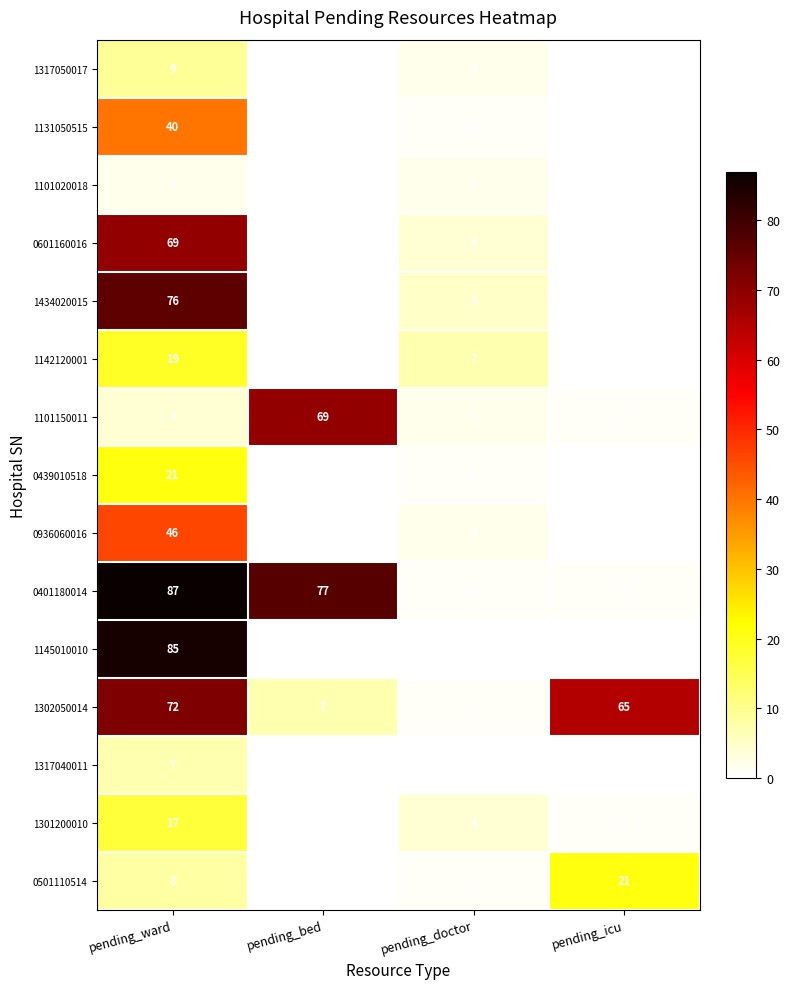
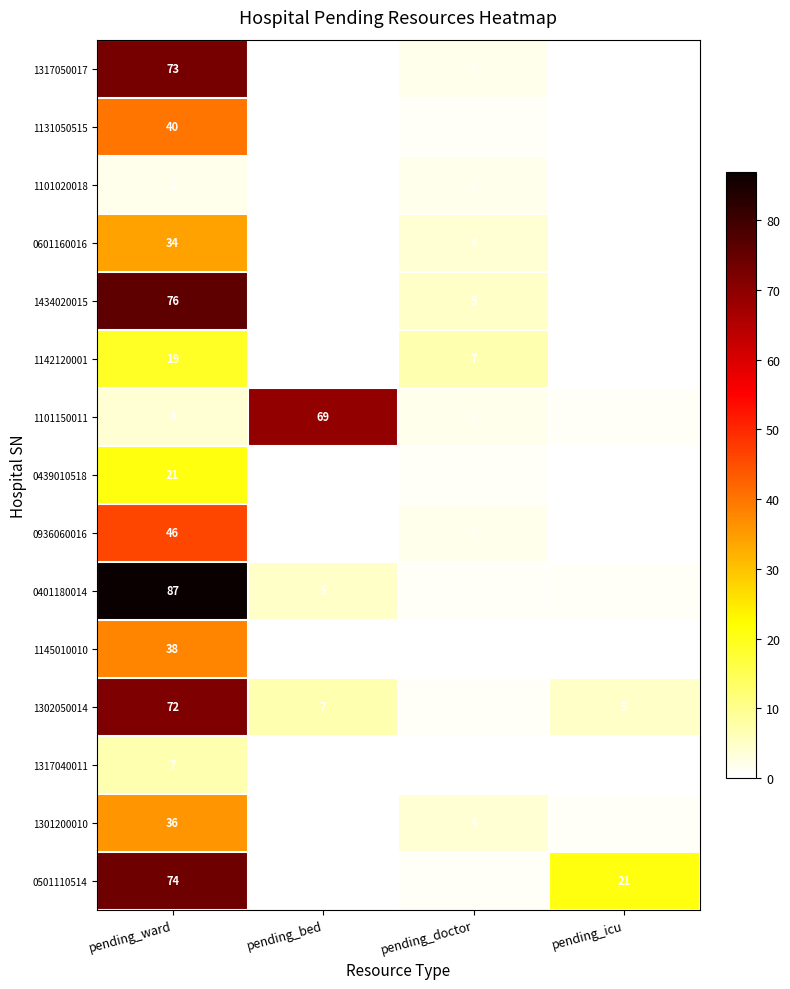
  {
    "1317050017": {
-     "pending_ward": 9
+     "pending_ward": 73
    },
    "1131050515": {
      "pending_ward": 40
    },
    "0601160016": {
-     "pending_ward": 69
+     "pending_ward": 34
    },
    "1434020015": {
      "pending_ward": 76,
      "pending_doctor": 5
    },
    "1142120001": {
      "pending_ward": 19,
      "pending_doctor": 7
    },
    "1101150011": {
      "pending_bed": 69
    },
    "0439010518": {
      "pending_ward": 21
    },
    "0936060016": {
      "pending_ward": 46
    },
    "0401180014": {
      "pending_ward": 87,
-     "pending_bed": 77
+     "pending_bed": 5
    },
    "1145010010": {
-     "pending_ward": 85
+     "pending_ward": 38
    },
    "1302050014": {
      "pending_ward": 72,
      "pending_bed": 7,
-     "pending_icu": 65
+     "pending_icu": 5
    },
    "1317040011": {
      "pending_ward": 7
    },
    "1301200010": {
-     "pending_ward": 17
+     "pending_ward": 36
    },
    "0501110514": {
-     "pending_ward": 8,
+     "pending_ward": 74,
      "pending_icu": 21
    }
  }
